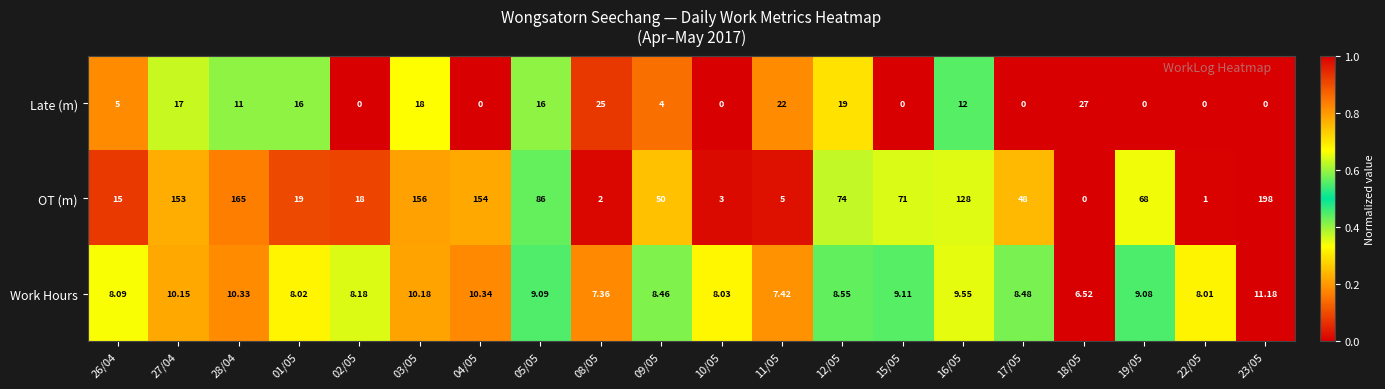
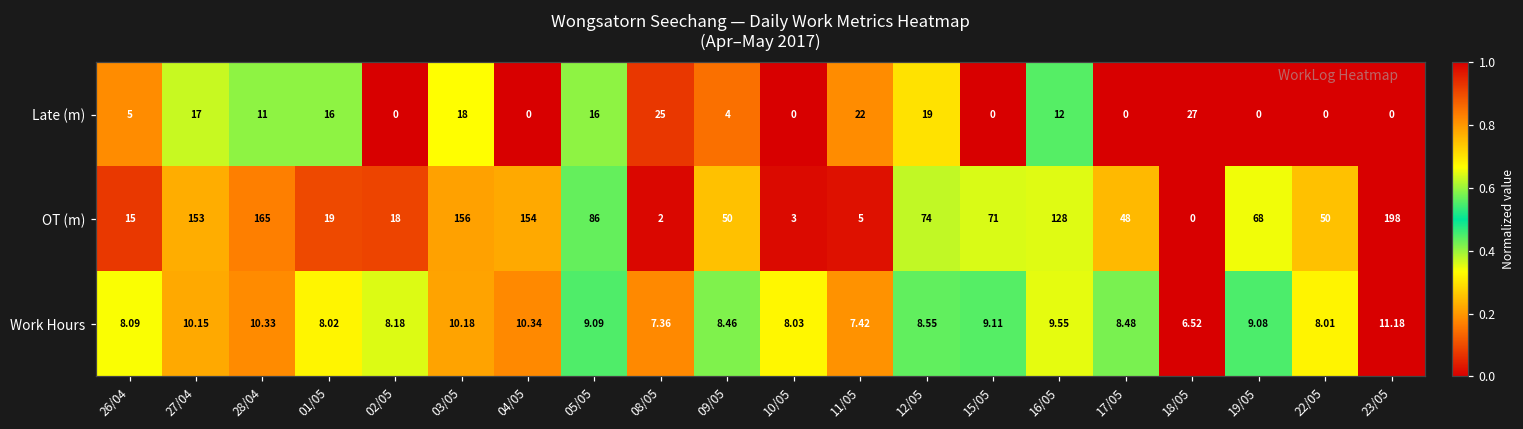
  {
    "Late (m)": {
      "26/04": 5,
      "27/04": 17,
      "28/04": 11,
      "01/05": 16,
      "02/05": 0,
      "03/05": 18,
      "04/05": 0,
      "05/05": 16,
      "08/05": 25,
      "09/05": 4,
      "10/05": 0,
      "11/05": 22,
      "12/05": 19,
      "15/05": 0,
      "16/05": 12,
      "17/05": 0,
      "18/05": 27,
      "19/05": 0,
      "23/05": 0
    },
    "OT (m)": {
      "26/04": 15,
      "27/04": 153,
      "28/04": 165,
      "01/05": 19,
      "02/05": 18,
      "03/05": 156,
      "04/05": 154,
      "05/05": 86,
      "08/05": 2,
      "09/05": 50,
      "10/05": 3,
      "11/05": 5,
      "12/05": 74,
      "15/05": 71,
      "16/05": 128,
      "17/05": 48,
      "18/05": 0,
      "19/05": 68,
-     "22/05": 1,
+     "22/05": 50,
      "23/05": 198
    },
    "Work Hours": {
      "26/04": 8.09,
      "27/04": 10.15,
      "28/04": 10.33,
      "01/05": 8.02,
      "02/05": 8.18,
      "03/05": 10.18,
      "04/05": 10.34,
      "05/05": 9.09,
      "08/05": 7.36,
      "09/05": 8.46,
      "10/05": 8.03,
      "11/05": 7.42,
      "12/05": 8.55,
      "15/05": 9.11,
      "16/05": 9.55,
      "17/05": 8.48,
      "18/05": 6.52,
      "19/05": 9.08,
      "22/05": 8.01,
      "23/05": 11.18
    }
  }
